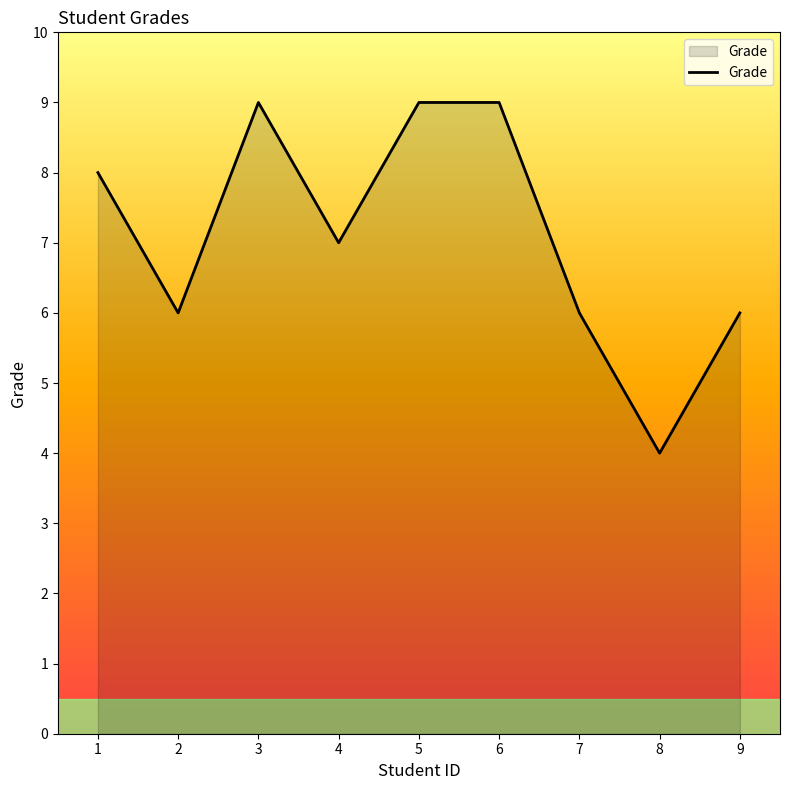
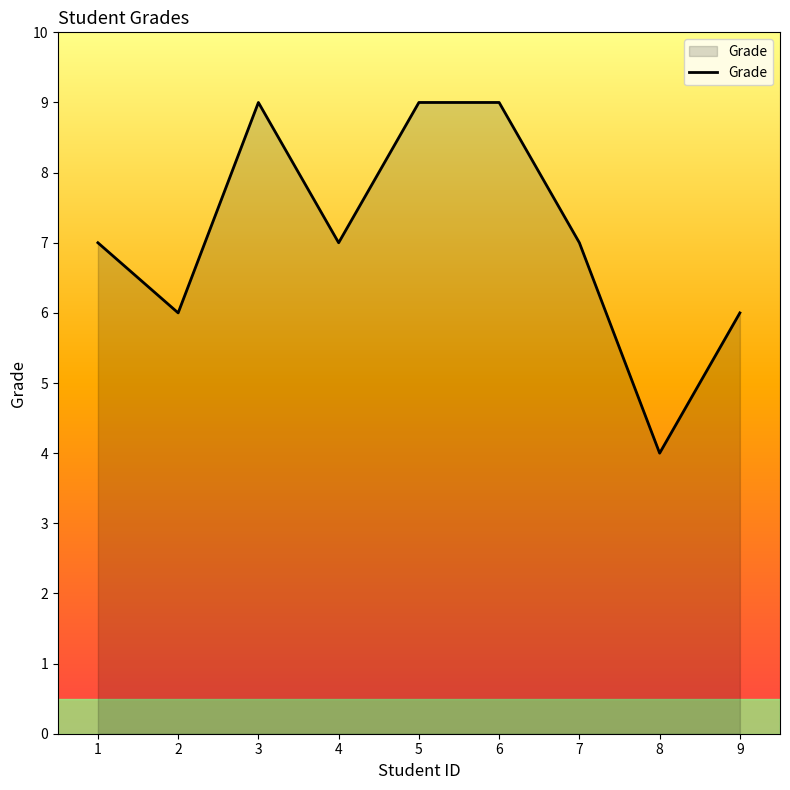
  {
-   "1": 8,
+   "1": 7,
    "2": 6,
    "3": 9,
    "4": 7,
    "5": 9,
    "6": 9,
-   "7": 6,
+   "7": 7,
    "8": 4,
    "9": 6
  }
